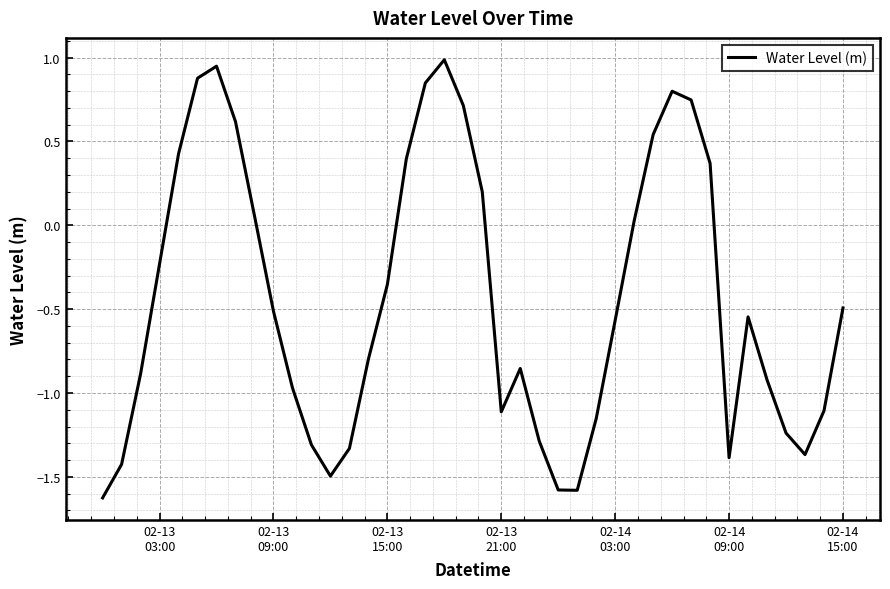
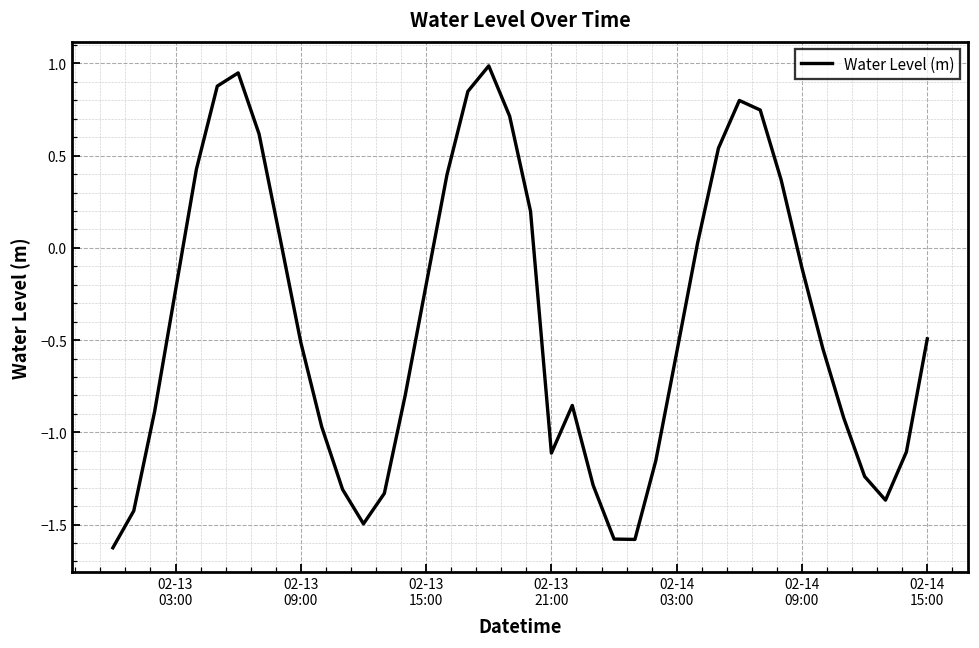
  {
    "02-13 03:00": -0.23,
    "02-13 09:00": -0.51,
-   "02-13 15:00": -0.35,
+   "02-13 15:00": -0.20,
    "02-13 21:00": -1.11,
    "02-14 03:00": -0.57,
-   "02-14 09:00": -1.39,
+   "02-14 09:00": -0.11,
    "02-14 15:00": -0.49
  }
